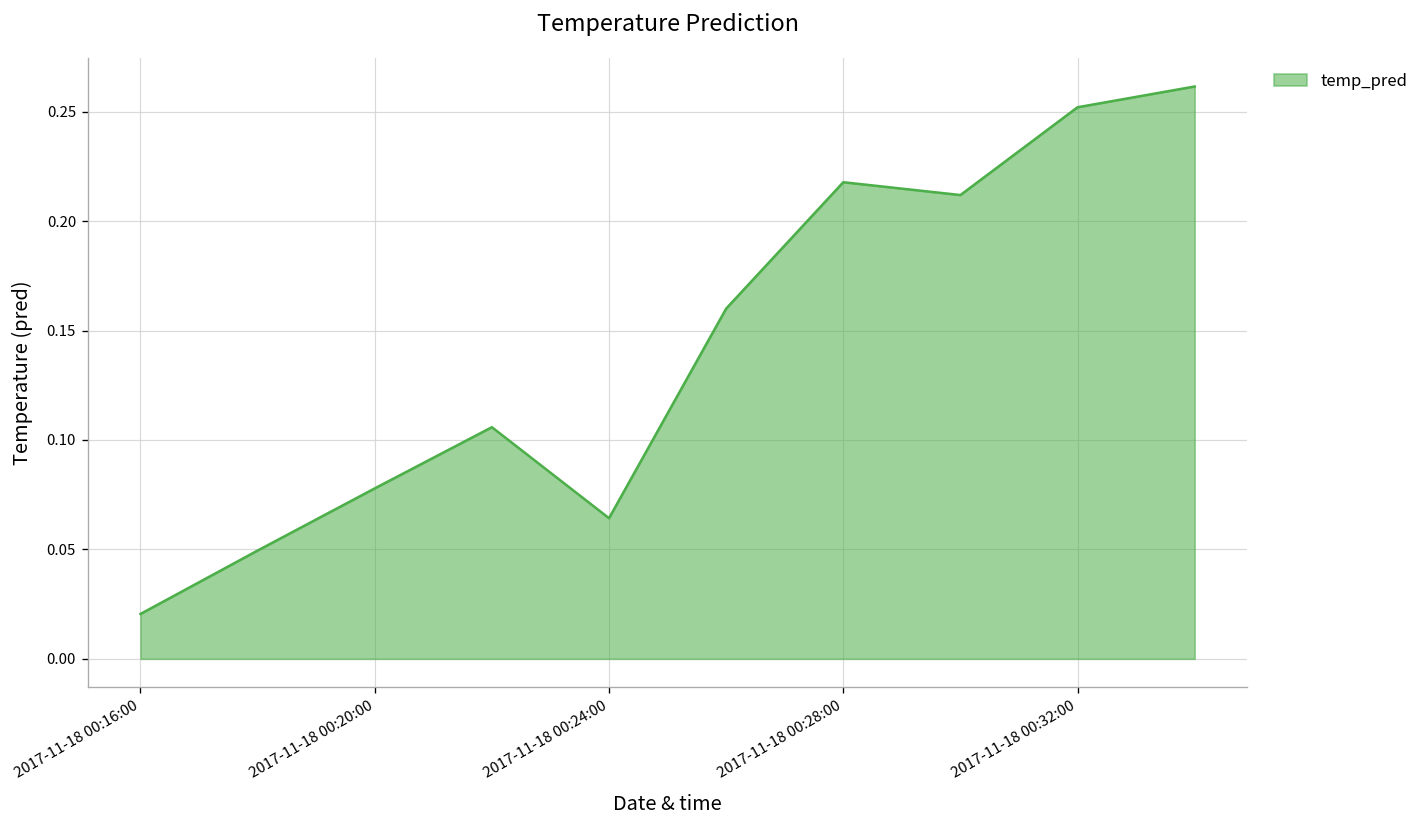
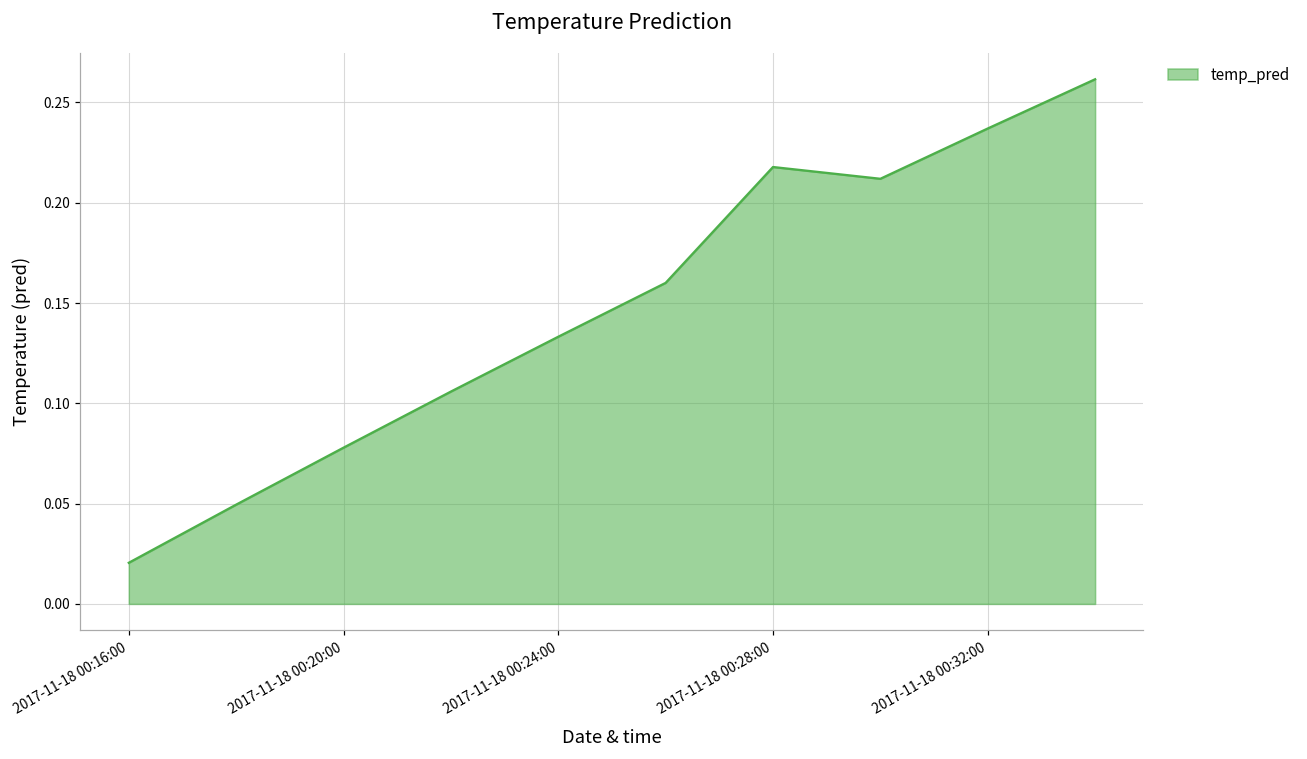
  {
    "2017-11-18 00:16:00": 0.020,
    "2017-11-18 00:20:00": 0.078,
-   "2017-11-18 00:24:00": 0.064,
+   "2017-11-18 00:24:00": 0.133,
    "2017-11-18 00:28:00": 0.218,
-   "2017-11-18 00:32:00": 0.252
+   "2017-11-18 00:32:00": 0.237
  }
